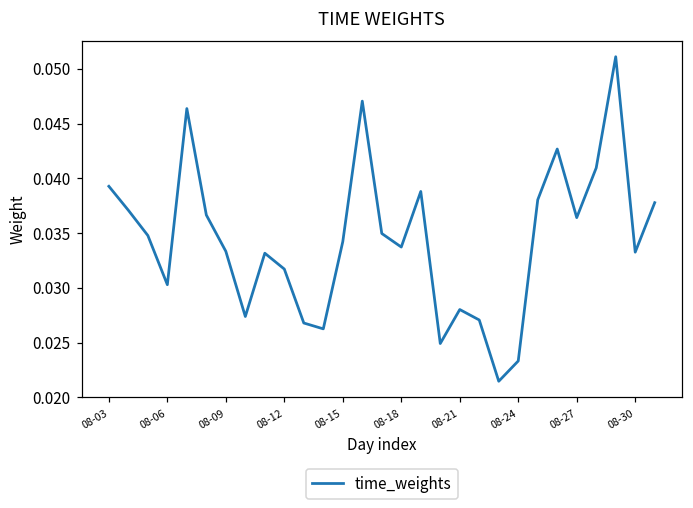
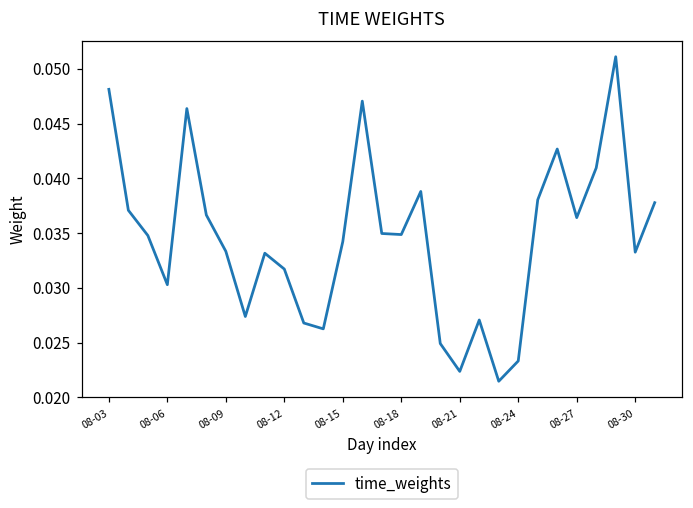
  {
-   "08-03": 0.039,
+   "08-03": 0.048,
    "08-06": 0.030,
    "08-09": 0.033,
    "08-12": 0.032,
    "08-15": 0.034,
-   "08-18": 0.034,
-   "08-21": 0.028,
+   "08-18": 0.035,
+   "08-21": 0.022,
    "08-24": 0.023,
    "08-27": 0.036,
    "08-30": 0.033
  }
